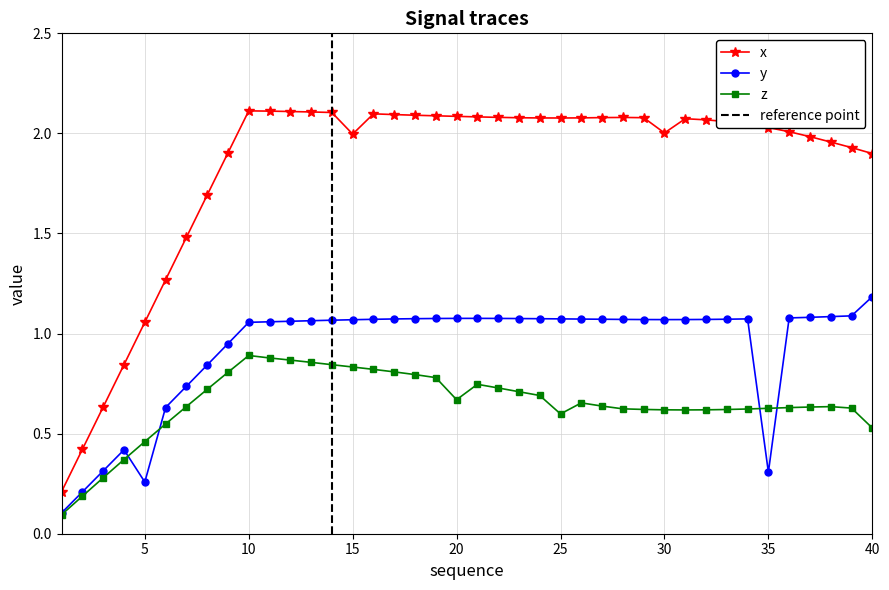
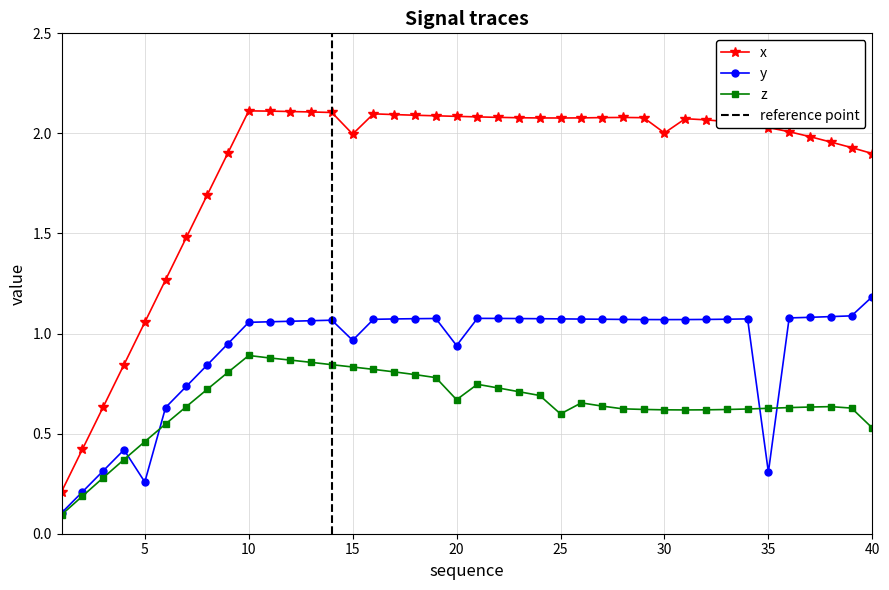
  {
    "x": {
      "5": 1.06,
      "10": 2.11,
      "15": 2.00,
      "20": 2.09,
      "25": 2.08,
      "30": 2.00,
      "40": 1.90
    },
    "y": {
      "5": 0.26,
      "10": 1.06,
-     "15": 1.07,
-     "20": 1.08,
+     "15": 0.97,
+     "20": 0.94,
      "25": 1.07,
      "30": 1.07,
      "35": 0.31,
      "40": 1.18
    },
    "z": {
      "5": 0.46,
      "10": 0.89,
      "15": 0.83,
      "20": 0.67,
      "25": 0.60,
      "30": 0.62,
      "35": 0.63,
      "40": 0.53
    }
  }
